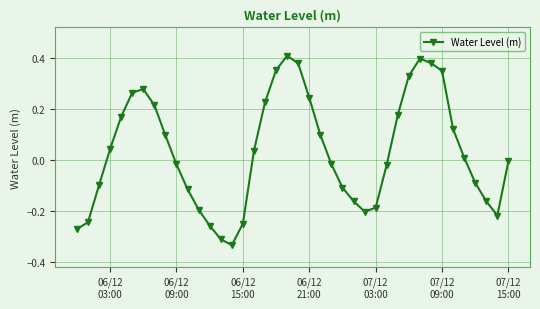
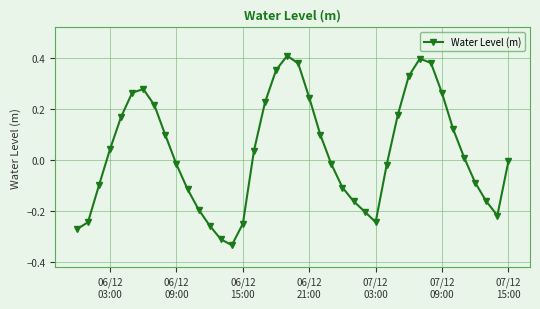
  {
    "06/12 03:00": 0.04,
    "06/12 09:00": -0.02,
    "06/12 15:00": -0.25,
    "06/12 21:00": 0.24,
-   "07/12 03:00": -0.19,
-   "07/12 09:00": 0.35,
+   "07/12 03:00": -0.24,
+   "07/12 09:00": 0.26,
    "07/12 15:00": 0.00
  }
